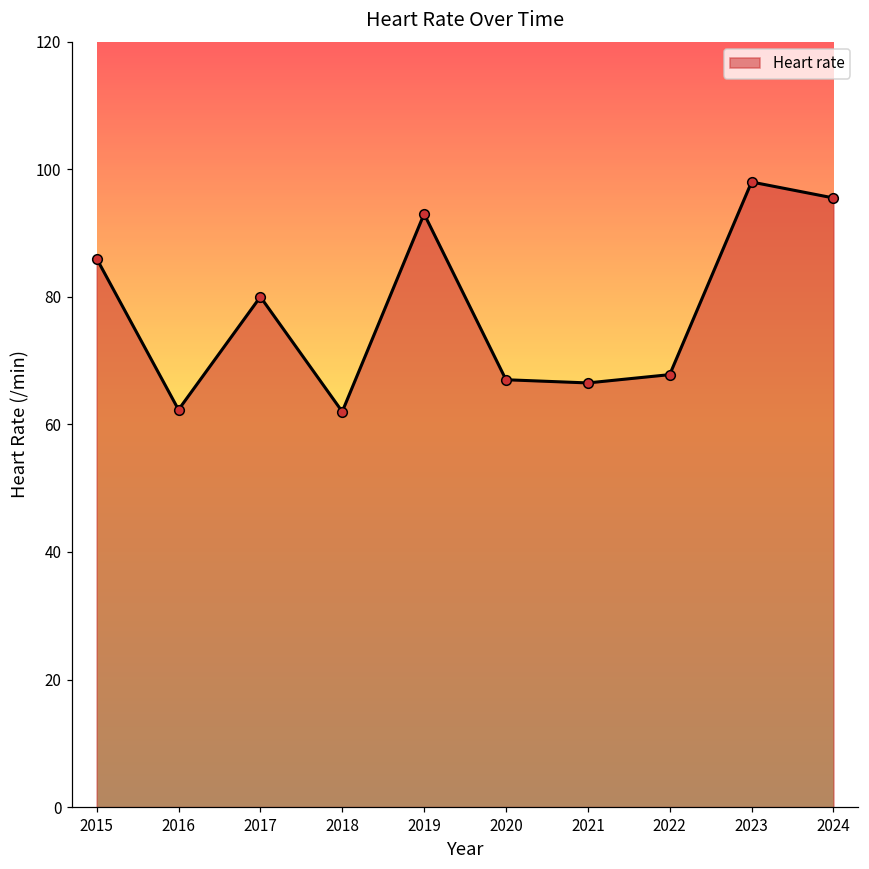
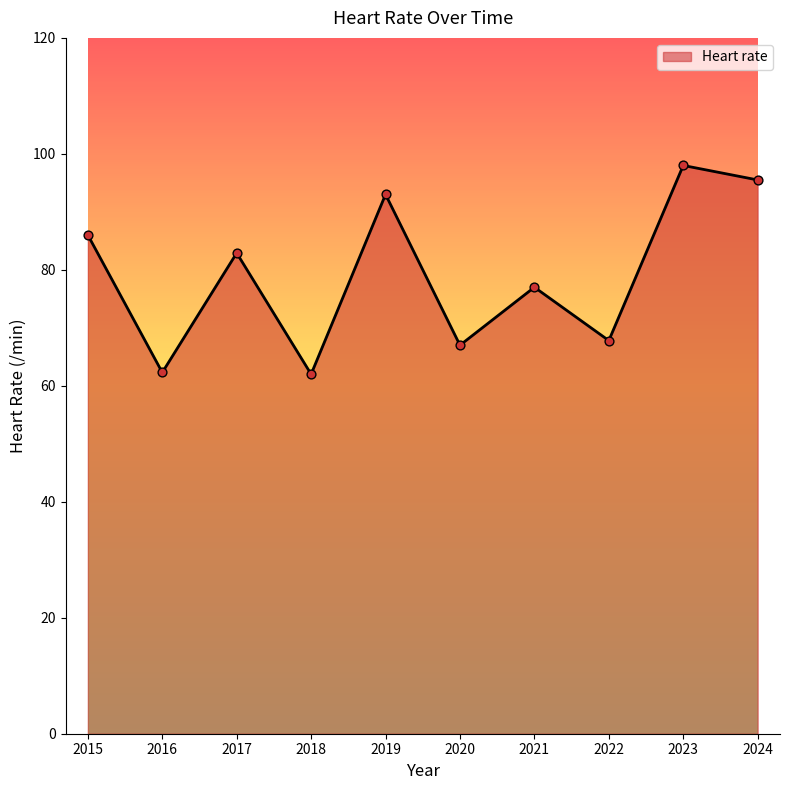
  {
    "2015": 86,
    "2016": 62,
-   "2017": 80,
+   "2017": 83,
    "2018": 62,
    "2019": 93,
    "2020": 67,
-   "2021": 67,
+   "2021": 77,
    "2022": 68,
    "2023": 98,
    "2024": 96
  }
